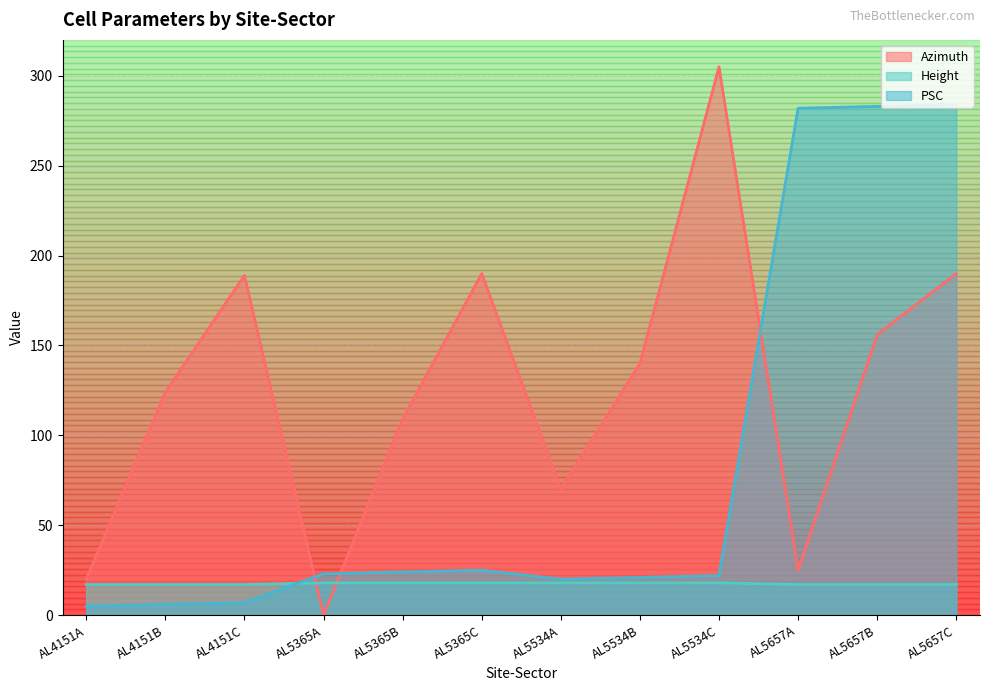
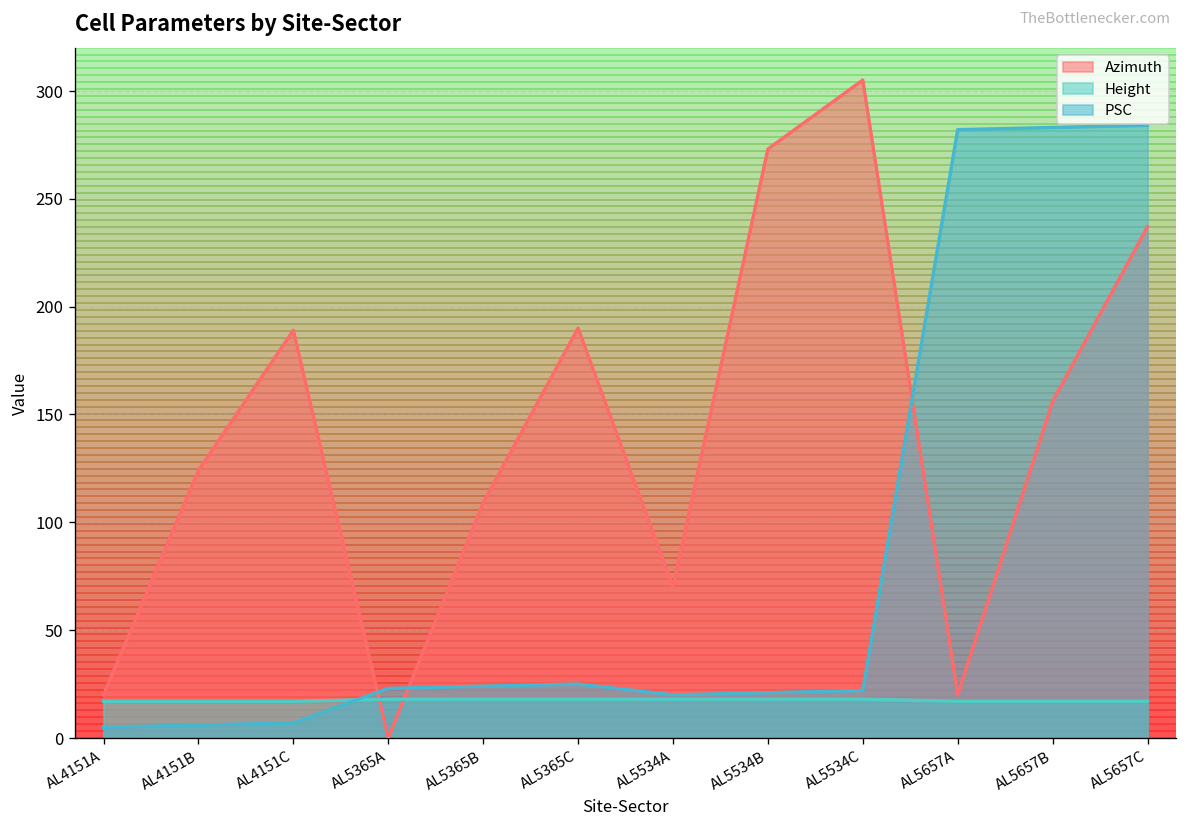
  {
    "Azimuth": {
      "AL4151A": 20,
      "AL4151B": 124,
      "AL4151C": 189,
      "AL5365A": 0,
      "AL5365B": 109,
      "AL5365C": 190,
      "AL5534A": 70,
-     "AL5534B": 140,
+     "AL5534B": 273,
      "AL5534C": 305,
-     "AL5657A": 25,
+     "AL5657A": 20,
      "AL5657B": 156,
-     "AL5657C": 190
+     "AL5657C": 237
    }
  }
